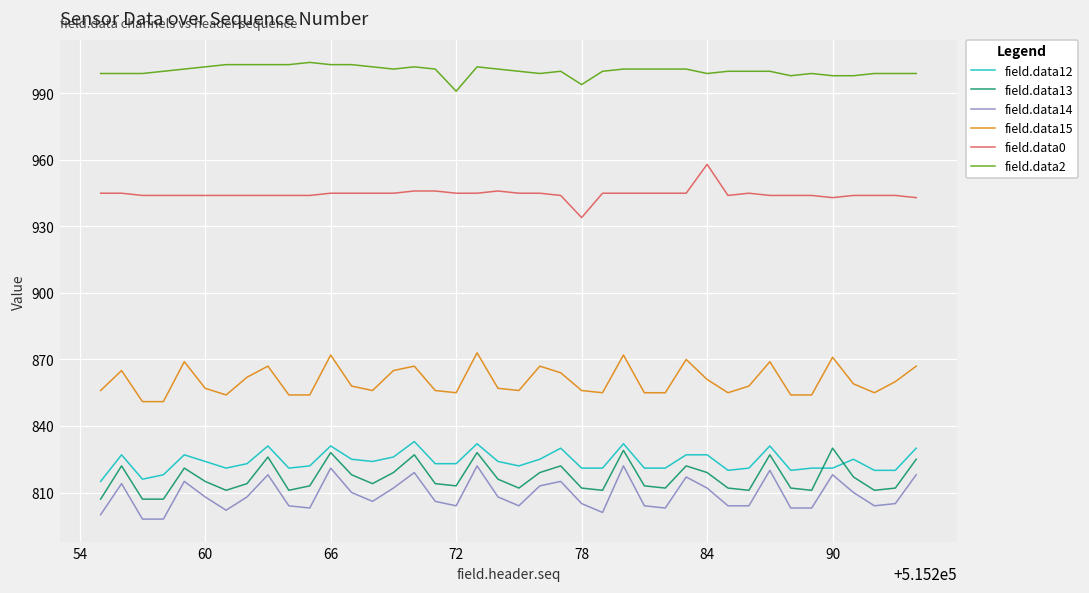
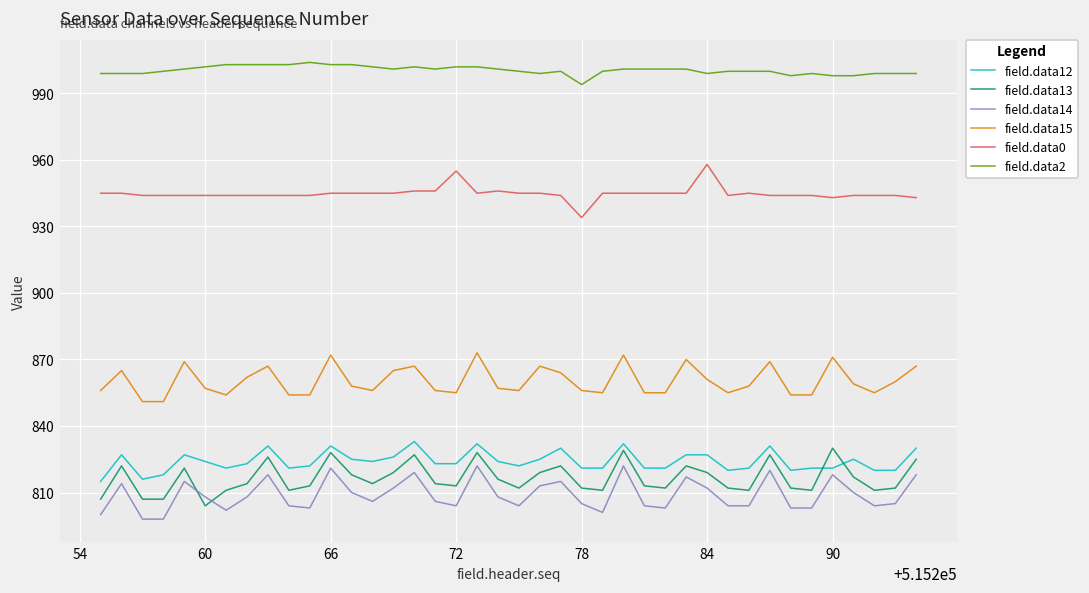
  {
    "field.data12": {
      "60": 824,
      "66": 831,
      "72": 823,
      "78": 821,
      "84": 827,
      "90": 821
    },
    "field.data13": {
-     "60": 815,
+     "60": 804,
      "66": 828,
      "72": 813,
      "78": 812,
      "84": 819,
      "90": 830
    },
    "field.data14": {
      "60": 808,
      "66": 821,
      "72": 804,
      "78": 805,
      "84": 812,
      "90": 818
    },
    "field.data15": {
      "60": 857,
      "66": 872,
      "72": 855,
      "78": 856,
      "84": 861,
      "90": 871
    },
    "field.data0": {
      "60": 944,
      "66": 945,
-     "72": 945,
+     "72": 955,
      "78": 934,
      "84": 958,
      "90": 943
    },
    "field.data2": {
      "60": 1002,
      "66": 1003,
-     "72": 991,
+     "72": 1002,
      "78": 994,
      "84": 999,
      "90": 998
    }
  }
